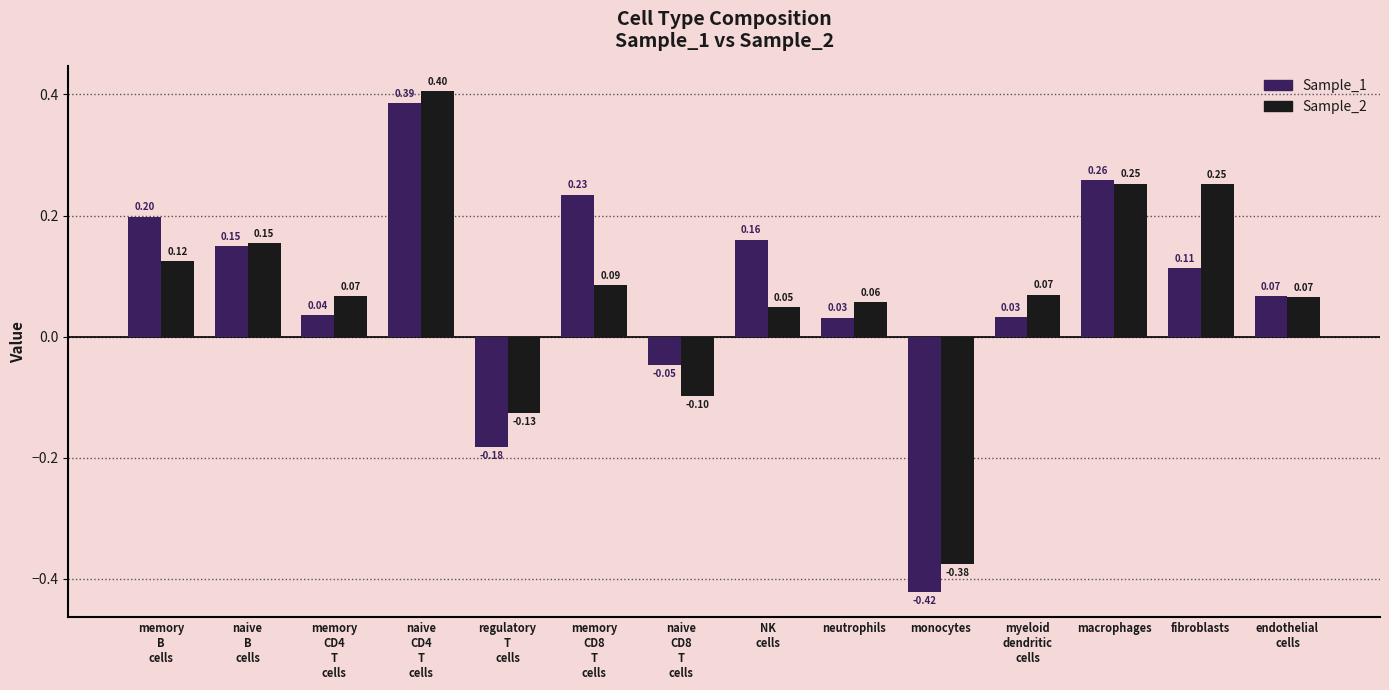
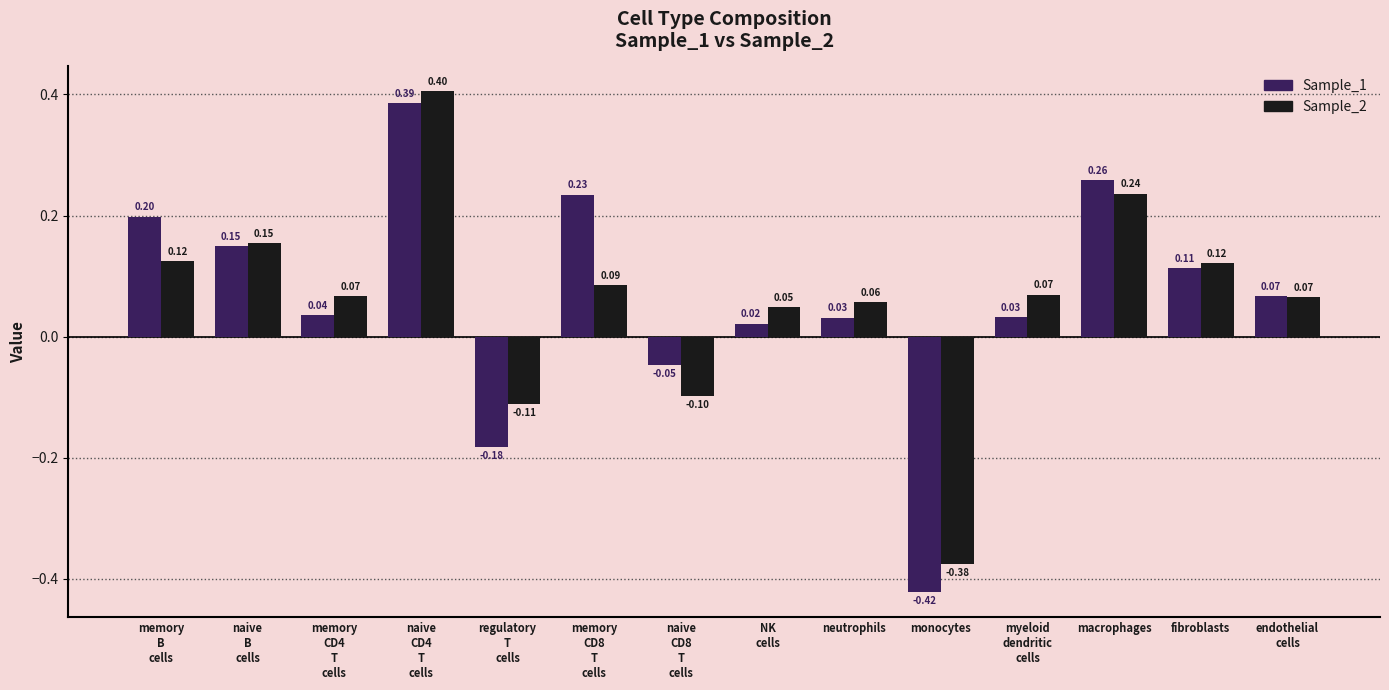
  {
    "Sample_1": {
      "memory B cells": 0.20,
      "naive B cells": 0.15,
      "memory CD4 T cells": 0.04,
      "naive CD4 T cells": 0.39,
      "regulatory T cells": -0.18,
      "memory CD8 T cells": 0.23,
      "naive CD8 T cells": -0.05,
-     "NK cells": 0.16,
+     "NK cells": 0.02,
      "neutrophils": 0.03,
      "monocytes": -0.42,
      "myeloid dendritic cells": 0.03,
      "macrophages": 0.26,
      "fibroblasts": 0.11,
      "endothelial cells": 0.07
    },
    "Sample_2": {
      "memory B cells": 0.12,
      "naive B cells": 0.15,
      "memory CD4 T cells": 0.07,
      "naive CD4 T cells": 0.40,
-     "regulatory T cells": -0.13,
+     "regulatory T cells": -0.11,
      "memory CD8 T cells": 0.09,
      "naive CD8 T cells": -0.10,
      "NK cells": 0.05,
      "neutrophils": 0.06,
      "monocytes": -0.38,
      "myeloid dendritic cells": 0.07,
-     "macrophages": 0.25,
-     "fibroblasts": 0.25,
+     "macrophages": 0.24,
+     "fibroblasts": 0.12,
      "endothelial cells": 0.07
    }
  }
